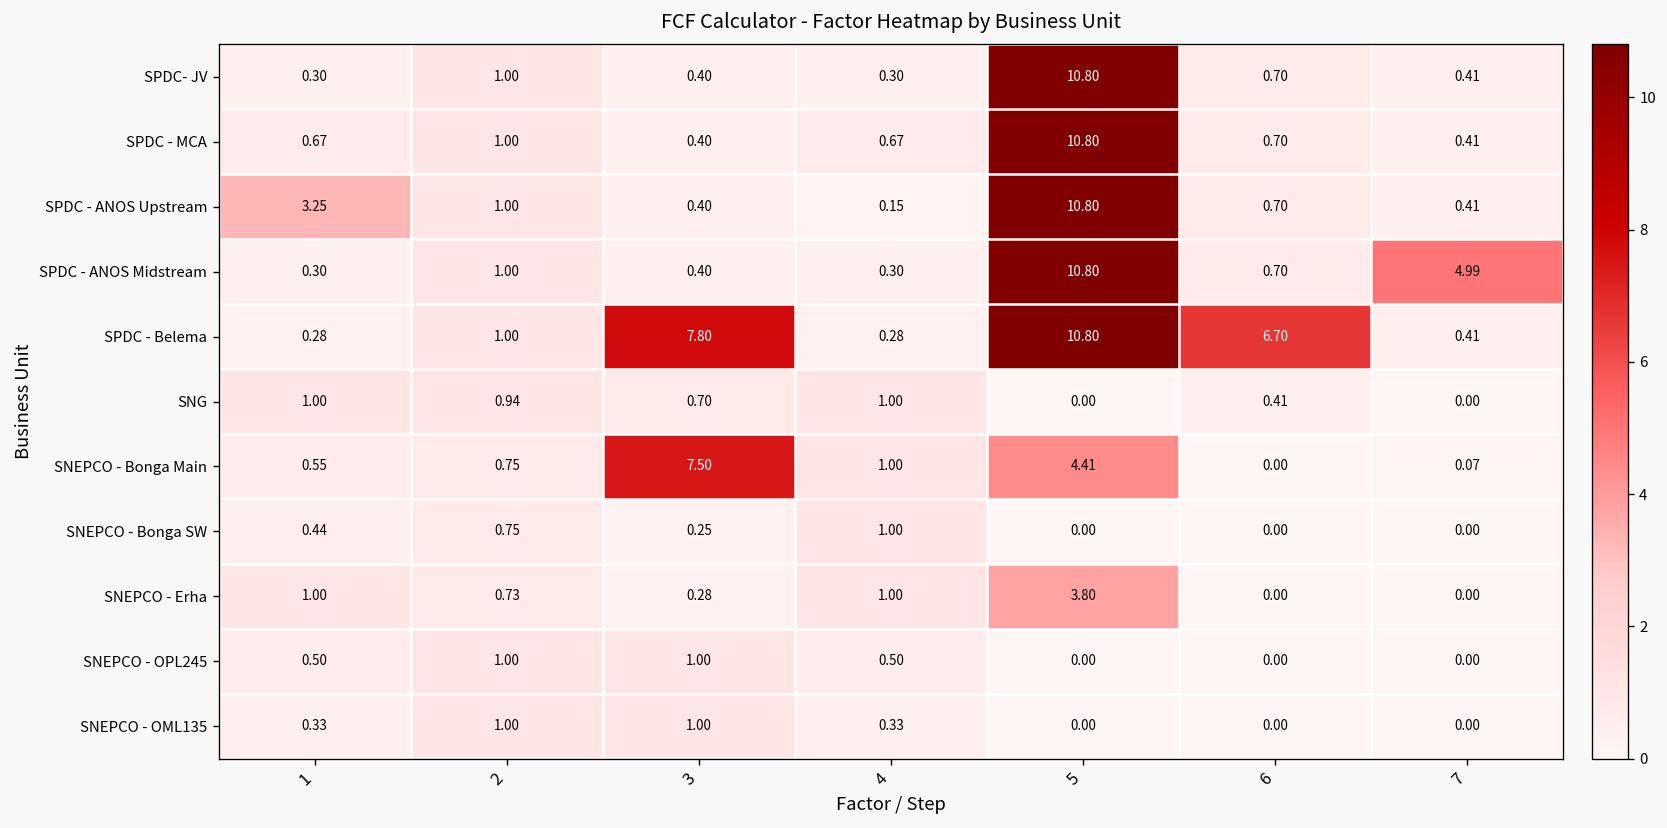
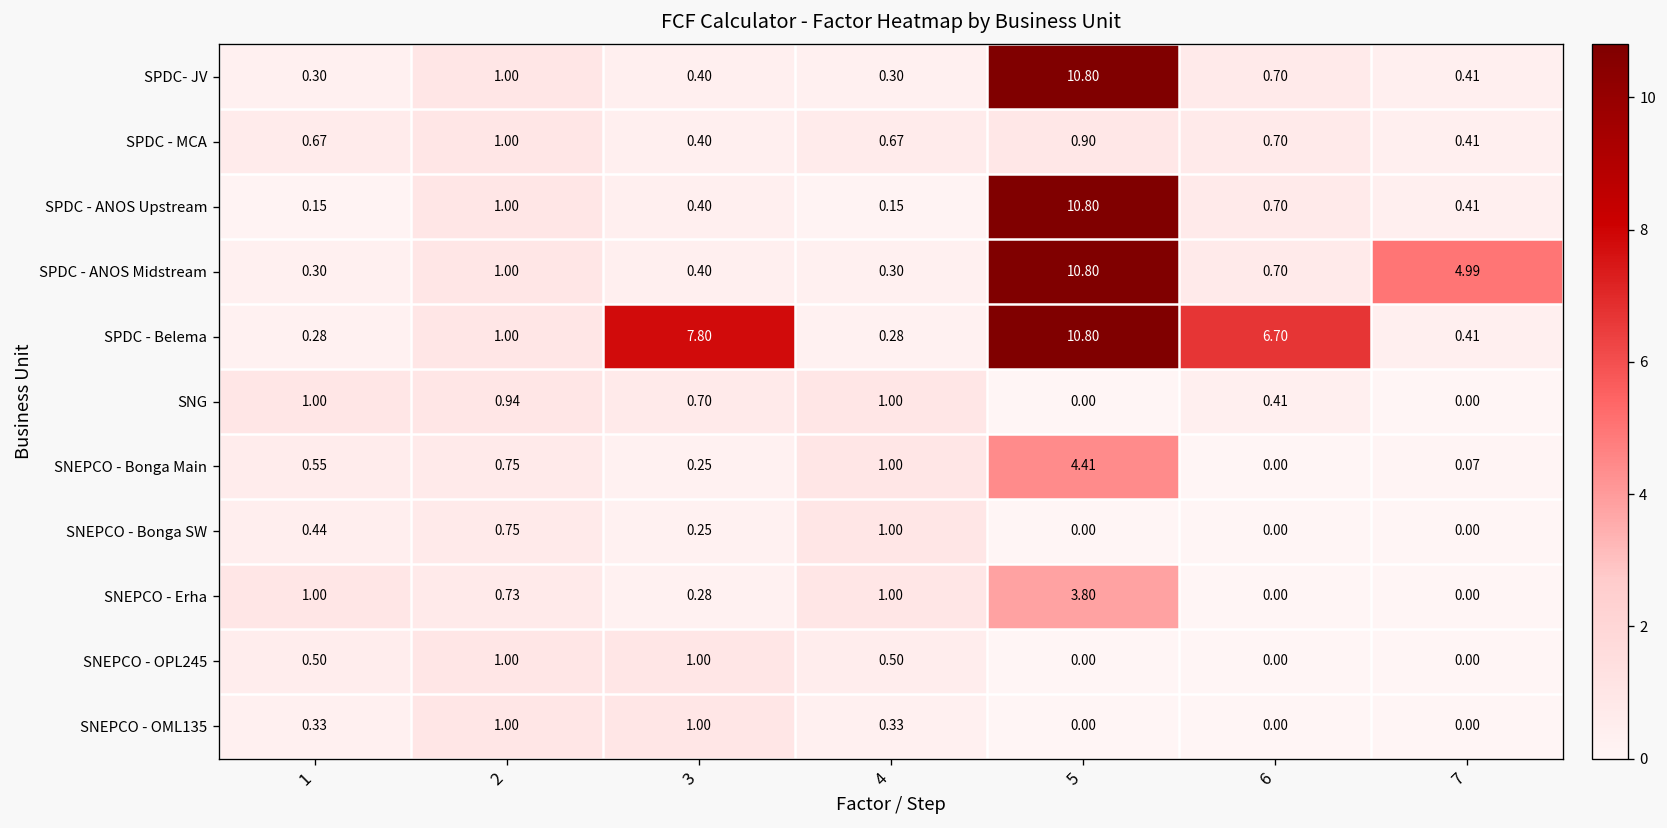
  {
    "SPDC - MCA": {
-     "5": 10.80
+     "5": 0.90
    },
    "SPDC - ANOS Upstream": {
-     "1": 3.25
+     "1": 0.15
    },
    "SNEPCO - Bonga Main": {
-     "3": 7.50
+     "3": 0.25
    }
  }
